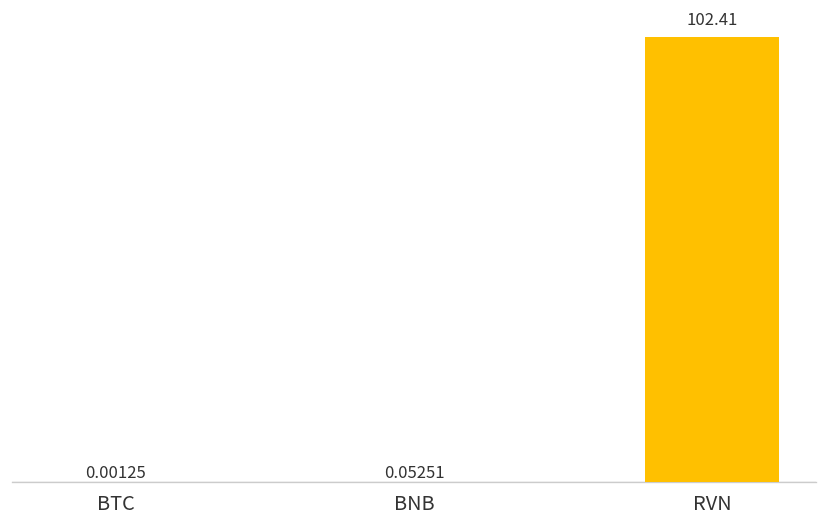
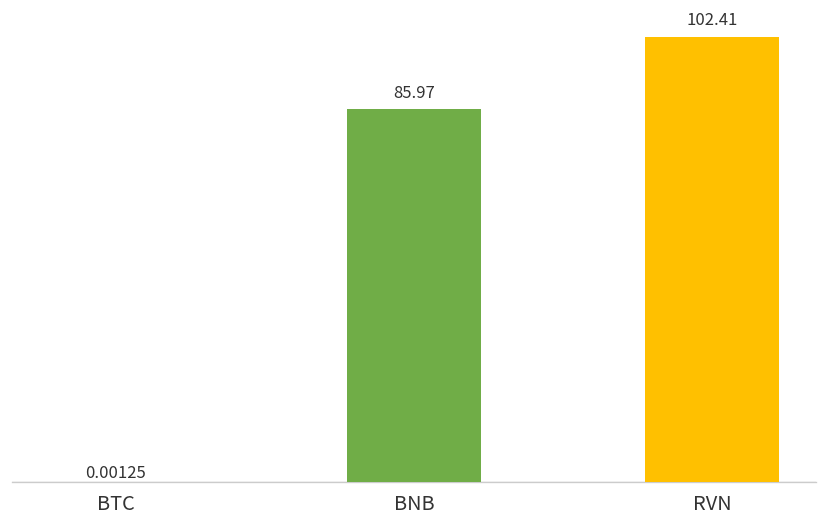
  {
    "BTC": 0.00125,
-   "BNB": 0.05251,
+   "BNB": 85.97,
    "RVN": 102.41
  }
